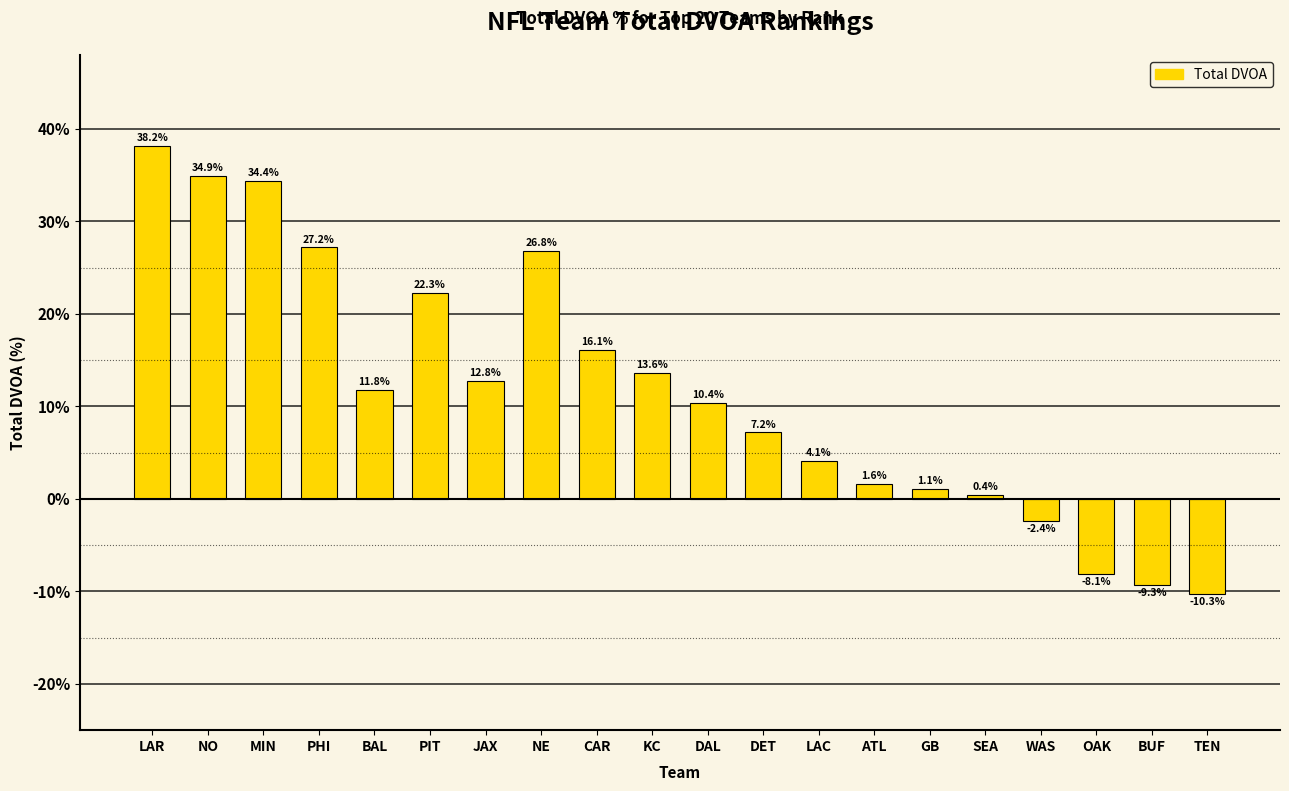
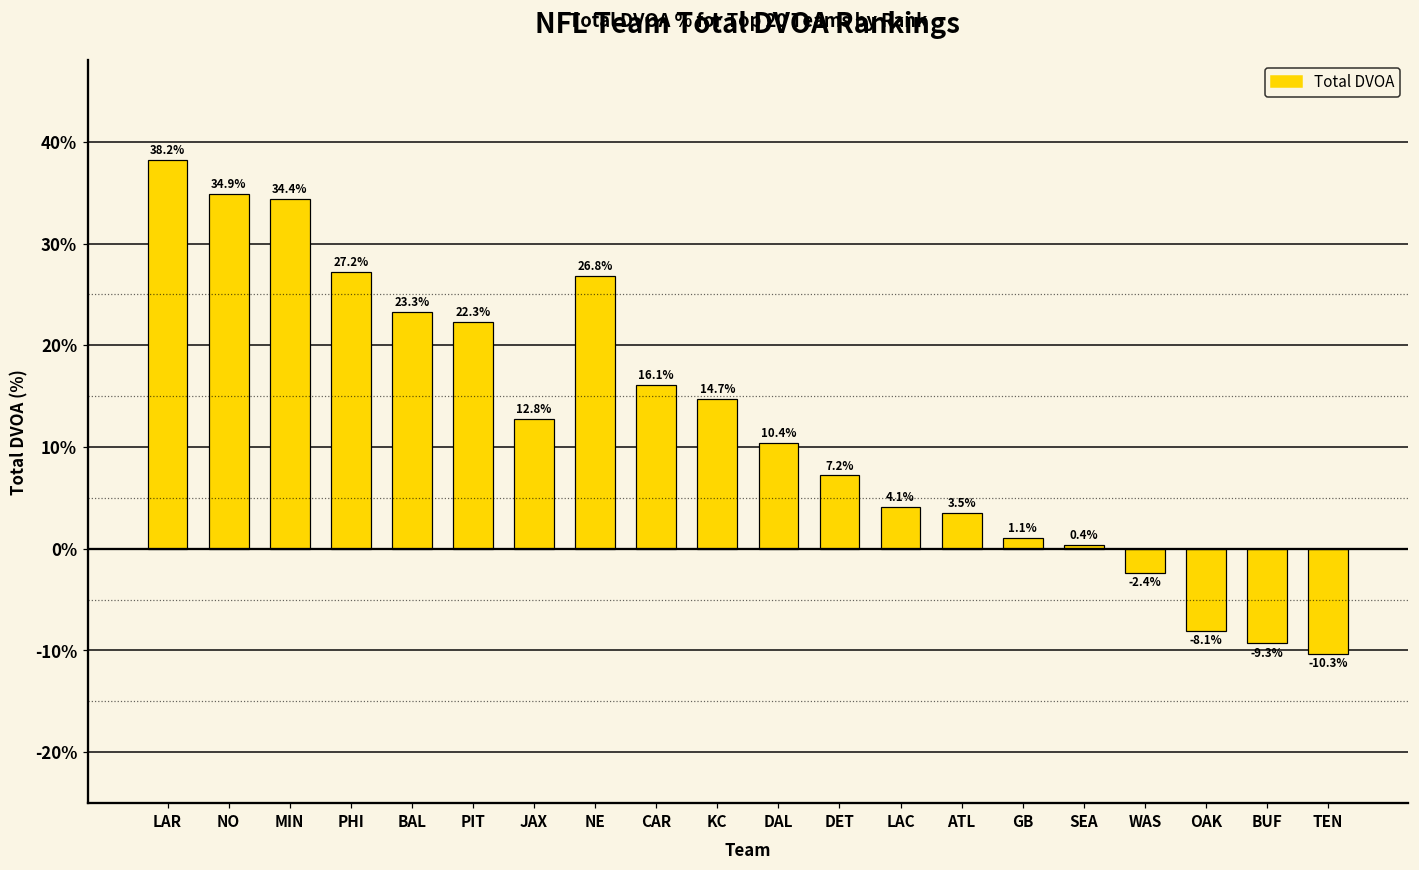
  {
    "LAR": "38.2%",
    "NO": "34.9%",
    "MIN": "34.4%",
    "PHI": "27.2%",
-   "BAL": "11.8%",
+   "BAL": "23.3%",
    "PIT": "22.3%",
    "JAX": "12.8%",
    "NE": "26.8%",
    "CAR": "16.1%",
-   "KC": "13.6%",
+   "KC": "14.7%",
    "DAL": "10.4%",
    "DET": "7.2%",
    "LAC": "4.1%",
-   "ATL": "1.6%",
+   "ATL": "3.5%",
    "GB": "1.1%",
    "SEA": "0.4%",
    "WAS": "-2.4%",
    "OAK": "-8.1%",
    "BUF": "-9.3%",
    "TEN": "-10.3%"
  }
